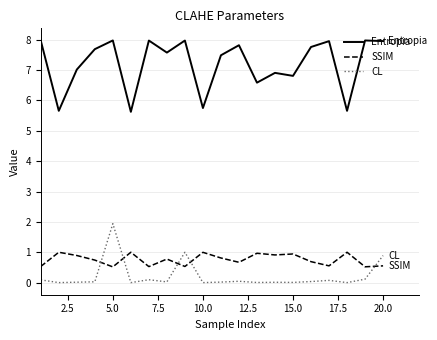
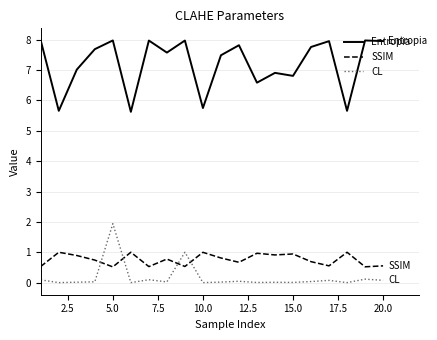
  {
    "CL": {
      "5.0": 1.9,
      "10.0": 0.0,
      "15.0": 0.0,
-     "20.0": 0.9
+     "20.0": 0.1
    }
  }
